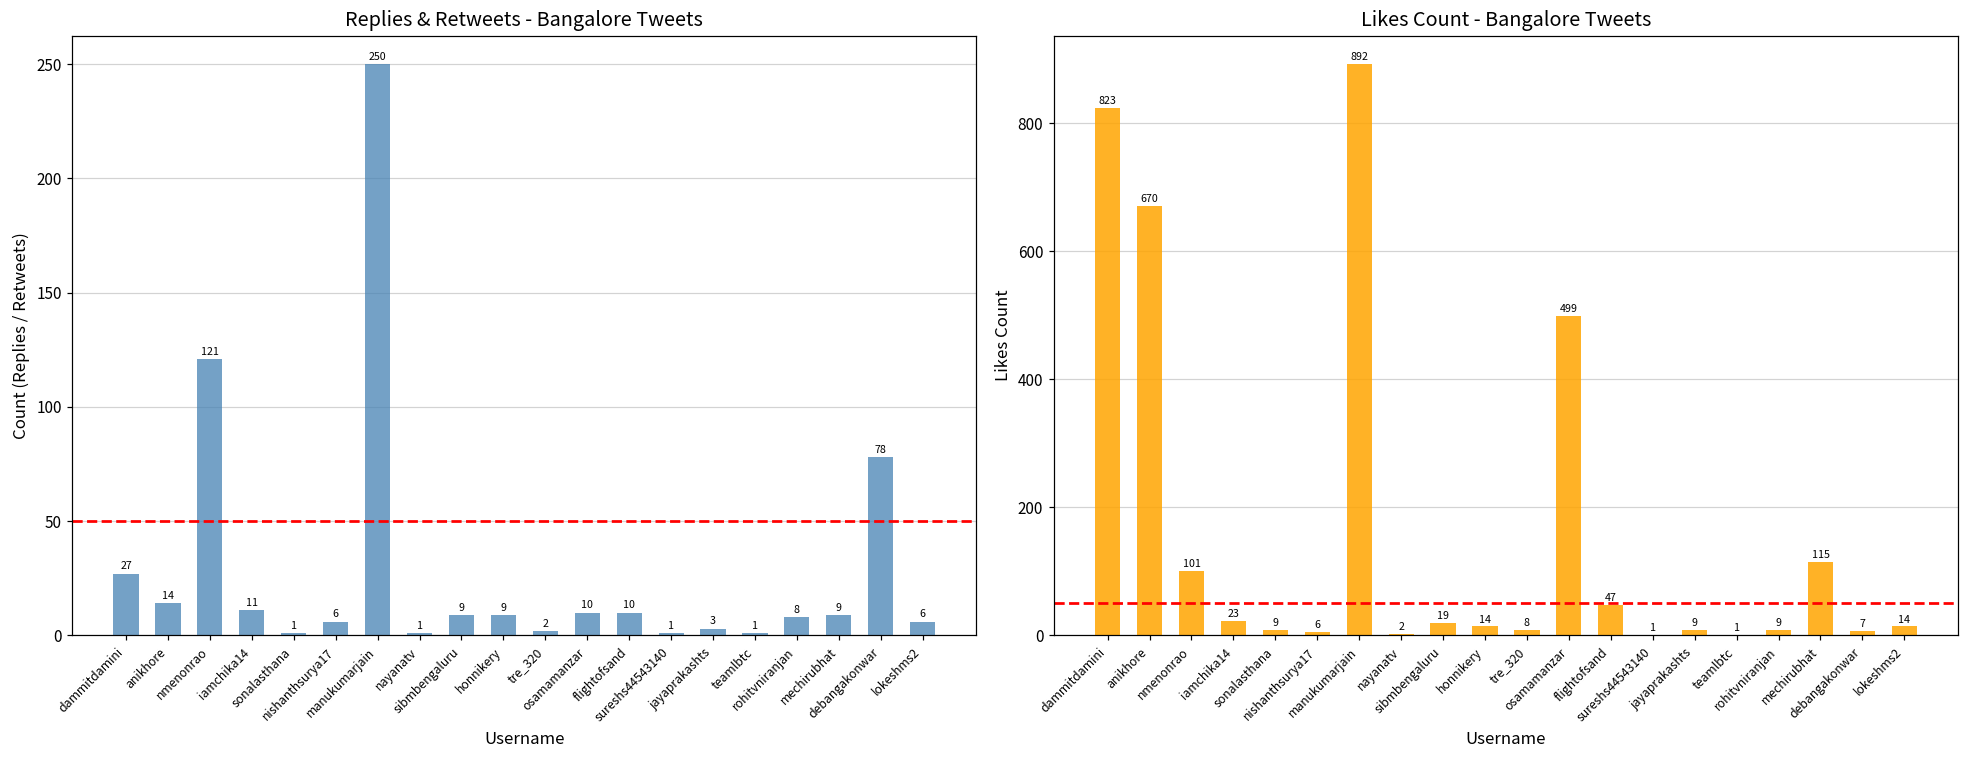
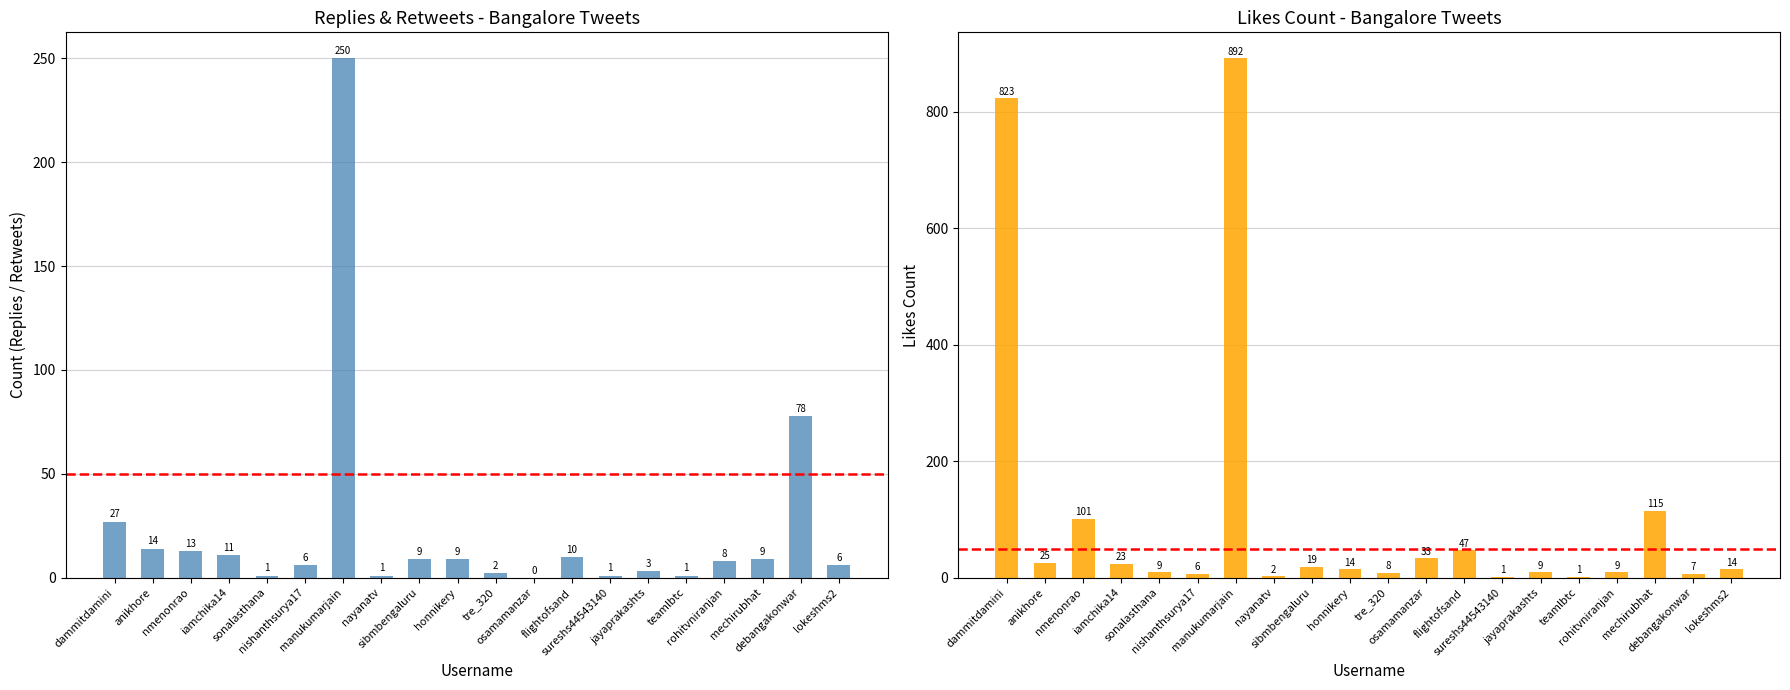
  {
    "Replies & Retweets - Bangalore Tweets": {
      "dammitdamini": 27,
      "anikhore": 14,
-     "nmenonrao": 121,
+     "nmenonrao": 13,
      "iamchika14": 11,
      "sonalasthana": 1,
      "nishanthsurya17": 6,
      "manukumarjain": 250,
      "nayanatv": 1,
      "sibmbengaluru": 9,
      "honnikery": 9,
      "tre_320": 2,
-     "osamamanzar": 10,
+     "osamamanzar": 0,
      "flightofsand": 10,
      "sureshs44543140": 1,
      "jayaprakashts": 3,
      "teamlbtc": 1,
      "rohitvniranjan": 8,
      "mechirubhat": 9,
      "debangakonwar": 78,
      "lokeshms2": 6
    },
    "Likes Count - Bangalore Tweets": {
      "dammitdamini": 823,
-     "anikhore": 670,
+     "anikhore": 25,
      "nmenonrao": 101,
      "iamchika14": 23,
      "sonalasthana": 9,
      "nishanthsurya17": 6,
      "manukumarjain": 892,
      "nayanatv": 2,
      "sibmbengaluru": 19,
      "honnikery": 14,
      "tre_320": 8,
-     "osamamanzar": 499,
+     "osamamanzar": 33,
      "flightofsand": 47,
      "sureshs44543140": 1,
      "jayaprakashts": 9,
      "teamlbtc": 1,
      "rohitvniranjan": 9,
      "mechirubhat": 115,
      "debangakonwar": 7,
      "lokeshms2": 14
    }
  }
